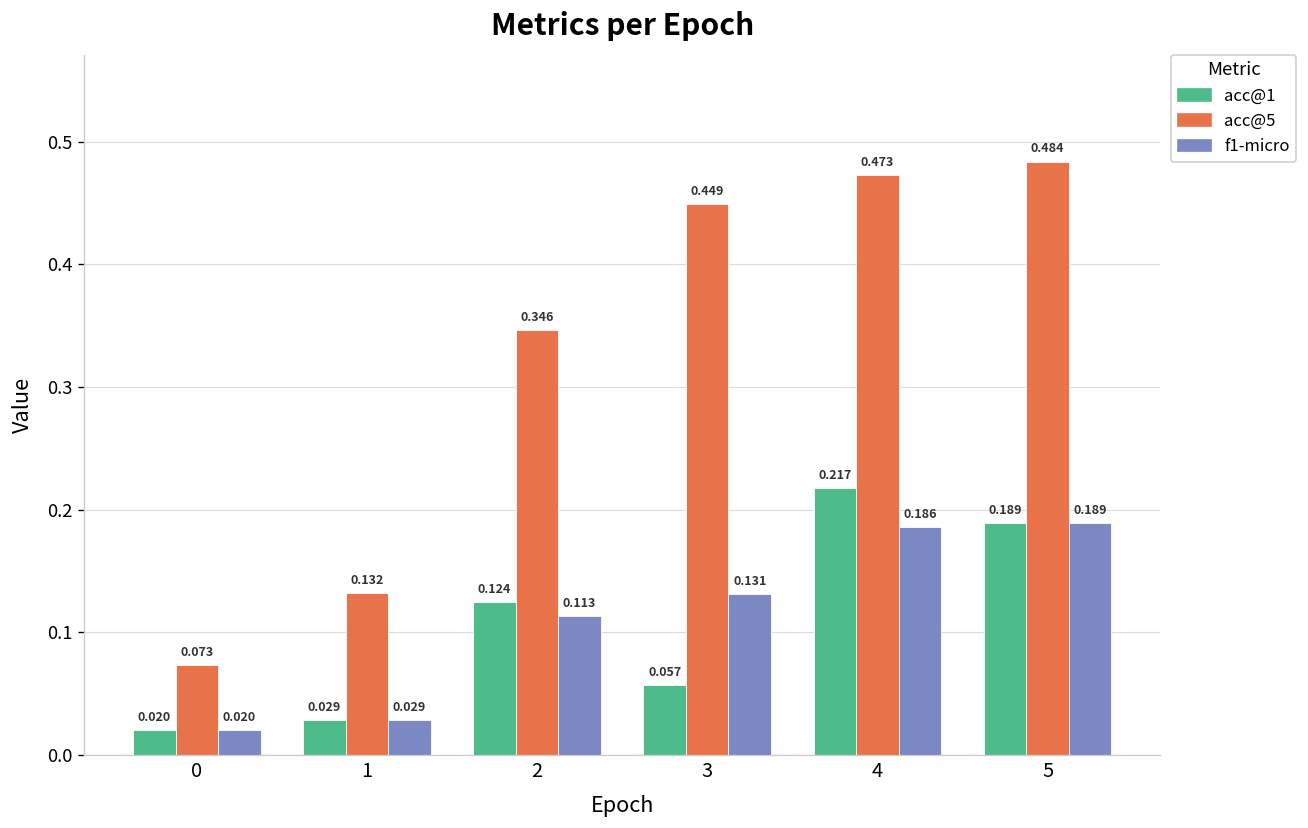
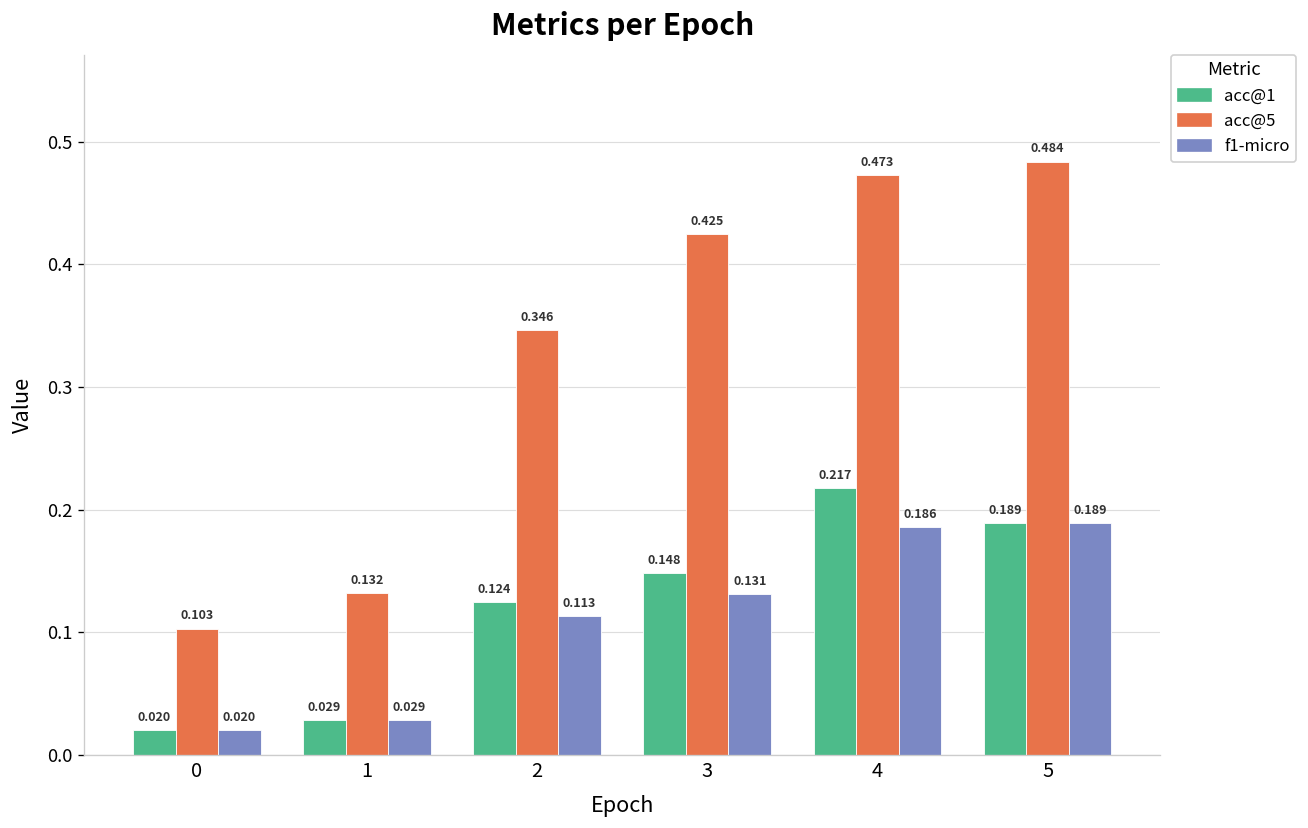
  {
    "acc@1": {
      "0": 0.020,
      "1": 0.029,
      "2": 0.124,
-     "3": 0.057,
+     "3": 0.148,
      "4": 0.217,
      "5": 0.189
    },
    "acc@5": {
-     "0": 0.073,
+     "0": 0.103,
      "1": 0.132,
      "2": 0.346,
-     "3": 0.449,
+     "3": 0.425,
      "4": 0.473,
      "5": 0.484
    },
    "f1-micro": {
      "0": 0.020,
      "1": 0.029,
      "2": 0.113,
      "3": 0.131,
      "4": 0.186,
      "5": 0.189
    }
  }
